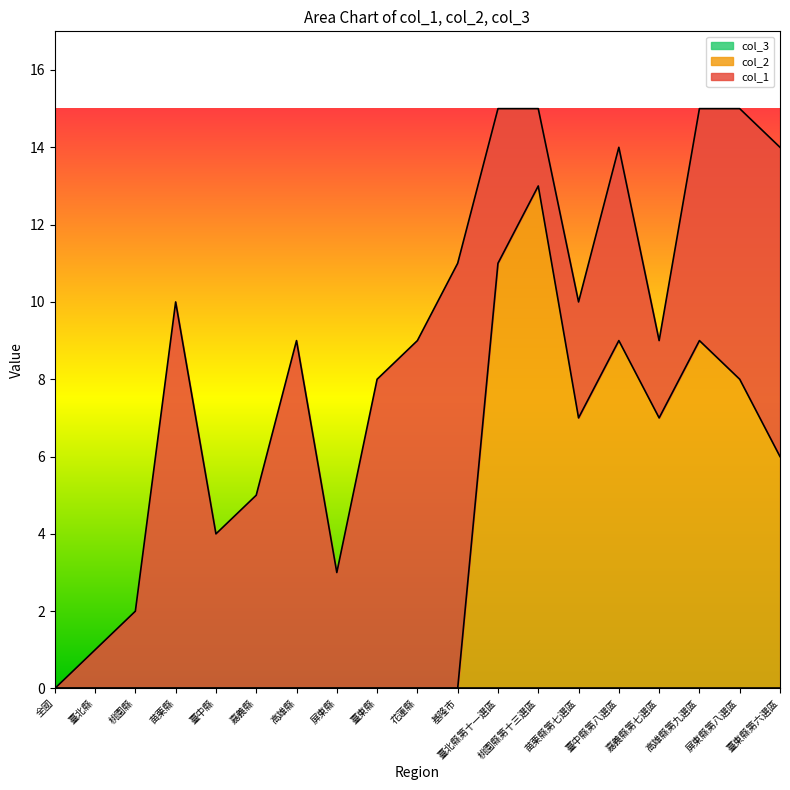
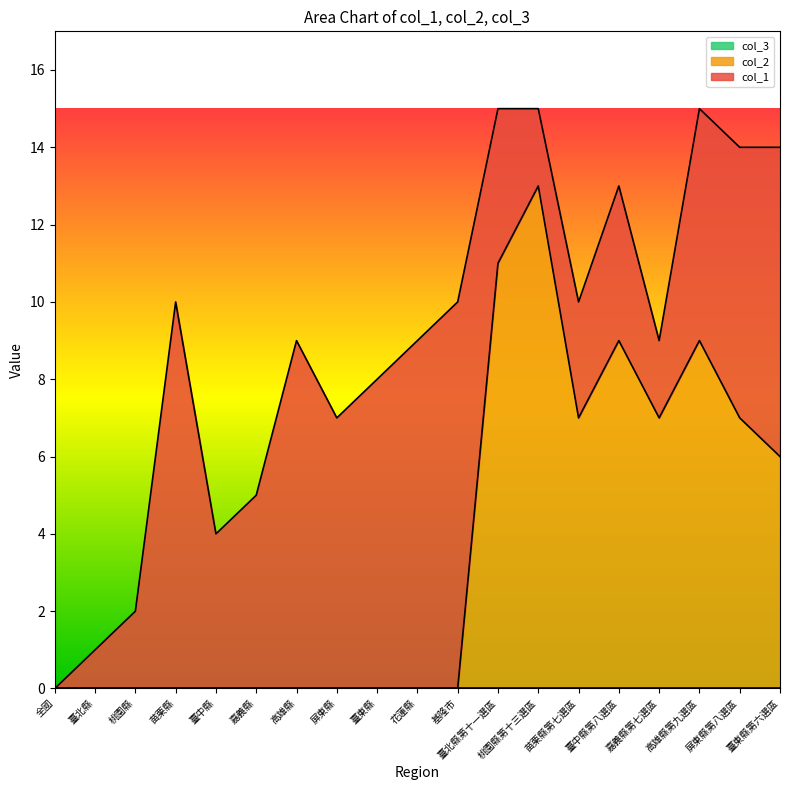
  {
    "col_3": {
      "臺北縣第十一選區": 0,
      "桃園縣第十三選區": 0,
      "苗栗縣第七選區": 0,
      "臺中縣第八選區": 0,
      "嘉義縣第七選區": 0,
      "高雄縣第九選區": 0,
      "屏東縣第八選區": 0,
      "臺東縣第六選區": 0
    },
    "col_2": {
      "臺北縣第十一選區": 11,
      "桃園縣第十三選區": 13,
      "苗栗縣第七選區": 7,
      "臺中縣第八選區": 9,
      "嘉義縣第七選區": 7,
      "高雄縣第九選區": 9,
-     "屏東縣第八選區": 8,
+     "屏東縣第八選區": 7,
      "臺東縣第六選區": 6
    },
    "col_1": {
      "臺北縣": 1,
      "桃園縣": 2,
      "苗栗縣": 10,
      "臺中縣": 4,
      "嘉義縣": 5,
      "高雄縣": 9,
-     "屏東縣": 3,
+     "屏東縣": 7,
      "臺東縣": 8,
      "花蓮縣": 9,
-     "基隆市": 11,
+     "基隆市": 10,
      "臺北縣第十一選區": 4,
      "桃園縣第十三選區": 2,
      "苗栗縣第七選區": 3,
-     "臺中縣第八選區": 5,
+     "臺中縣第八選區": 4,
      "嘉義縣第七選區": 2,
      "高雄縣第九選區": 6,
      "屏東縣第八選區": 7,
      "臺東縣第六選區": 8
    }
  }
